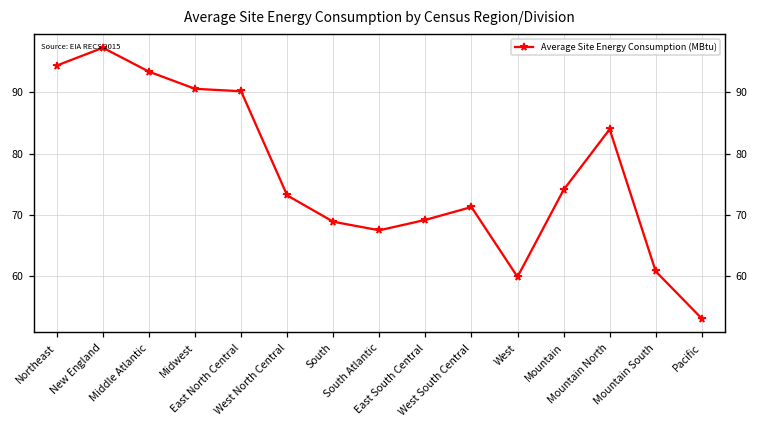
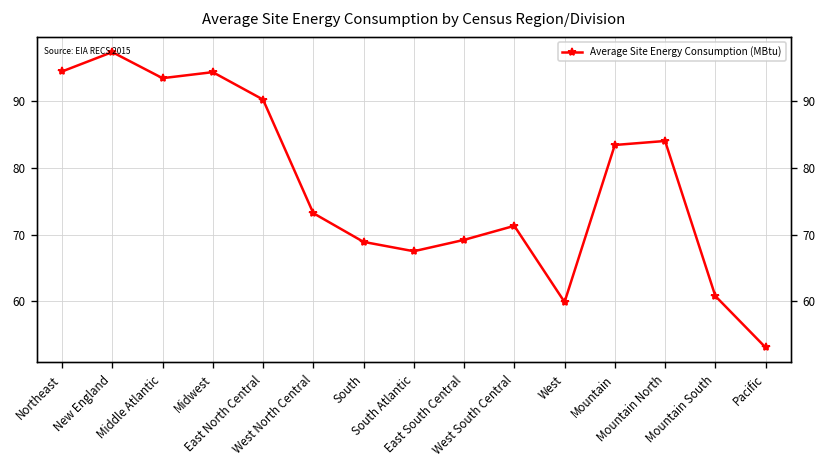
  {
    "Northeast": 94,
    "Middle Atlantic": 93,
-   "Midwest": 91,
+   "Midwest": 94,
    "East North Central": 90,
    "West North Central": 73,
    "South": 69,
    "South Atlantic": 68,
    "East South Central": 69,
    "West South Central": 71,
    "West": 60,
-   "Mountain": 74,
+   "Mountain": 83,
    "Mountain North": 84,
    "Mountain South": 61,
    "Pacific": 53
  }
